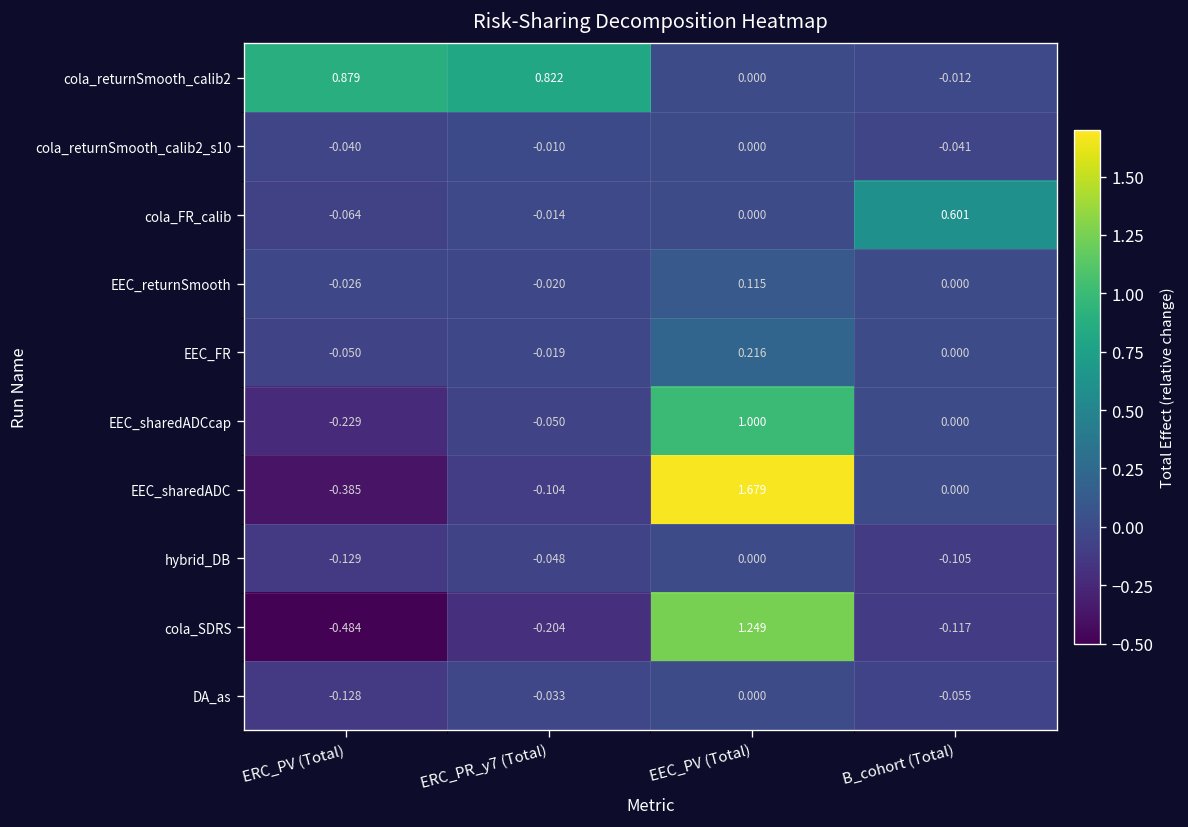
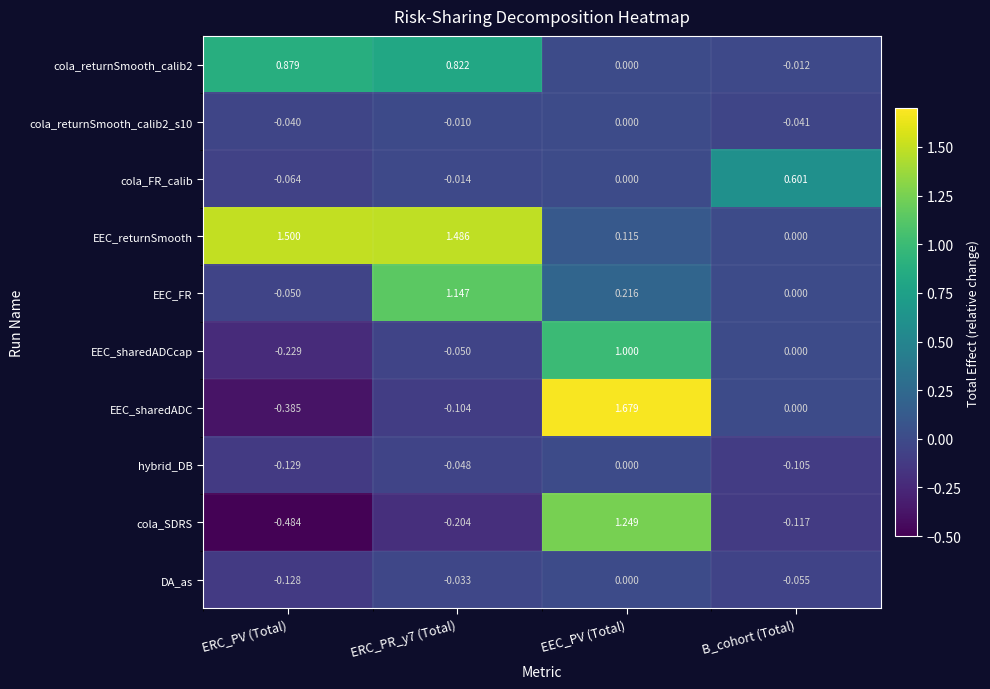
  {
    "cola_returnSmooth_calib2": {
      "ERC_PV (Total)": 0.879,
      "ERC_PR_y7 (Total)": 0.822,
      "EEC_PV (Total)": 0.000,
      "B_cohort (Total)": -0.012
    },
    "cola_returnSmooth_calib2_s10": {
      "ERC_PV (Total)": -0.040,
      "ERC_PR_y7 (Total)": -0.010,
      "EEC_PV (Total)": 0.000,
      "B_cohort (Total)": -0.041
    },
    "cola_FR_calib": {
      "ERC_PV (Total)": -0.064,
      "ERC_PR_y7 (Total)": -0.014,
      "EEC_PV (Total)": 0.000,
      "B_cohort (Total)": 0.601
    },
    "EEC_returnSmooth": {
-     "ERC_PV (Total)": -0.026,
-     "ERC_PR_y7 (Total)": -0.020,
+     "ERC_PV (Total)": 1.500,
+     "ERC_PR_y7 (Total)": 1.486,
      "EEC_PV (Total)": 0.115,
      "B_cohort (Total)": 0.000
    },
    "EEC_FR": {
      "ERC_PV (Total)": -0.050,
-     "ERC_PR_y7 (Total)": -0.019,
+     "ERC_PR_y7 (Total)": 1.147,
      "EEC_PV (Total)": 0.216,
      "B_cohort (Total)": 0.000
    },
    "EEC_sharedADCcap": {
      "ERC_PV (Total)": -0.229,
      "ERC_PR_y7 (Total)": -0.050,
      "EEC_PV (Total)": 1.000,
      "B_cohort (Total)": 0.000
    },
    "EEC_sharedADC": {
      "ERC_PV (Total)": -0.385,
      "ERC_PR_y7 (Total)": -0.104,
      "EEC_PV (Total)": 1.679,
      "B_cohort (Total)": 0.000
    },
    "hybrid_DB": {
      "ERC_PV (Total)": -0.129,
      "ERC_PR_y7 (Total)": -0.048,
      "EEC_PV (Total)": 0.000,
      "B_cohort (Total)": -0.105
    },
    "cola_SDRS": {
      "ERC_PV (Total)": -0.484,
      "ERC_PR_y7 (Total)": -0.204,
      "EEC_PV (Total)": 1.249,
      "B_cohort (Total)": -0.117
    },
    "DA_as": {
      "ERC_PV (Total)": -0.128,
      "ERC_PR_y7 (Total)": -0.033,
      "EEC_PV (Total)": 0.000,
      "B_cohort (Total)": -0.055
    }
  }
